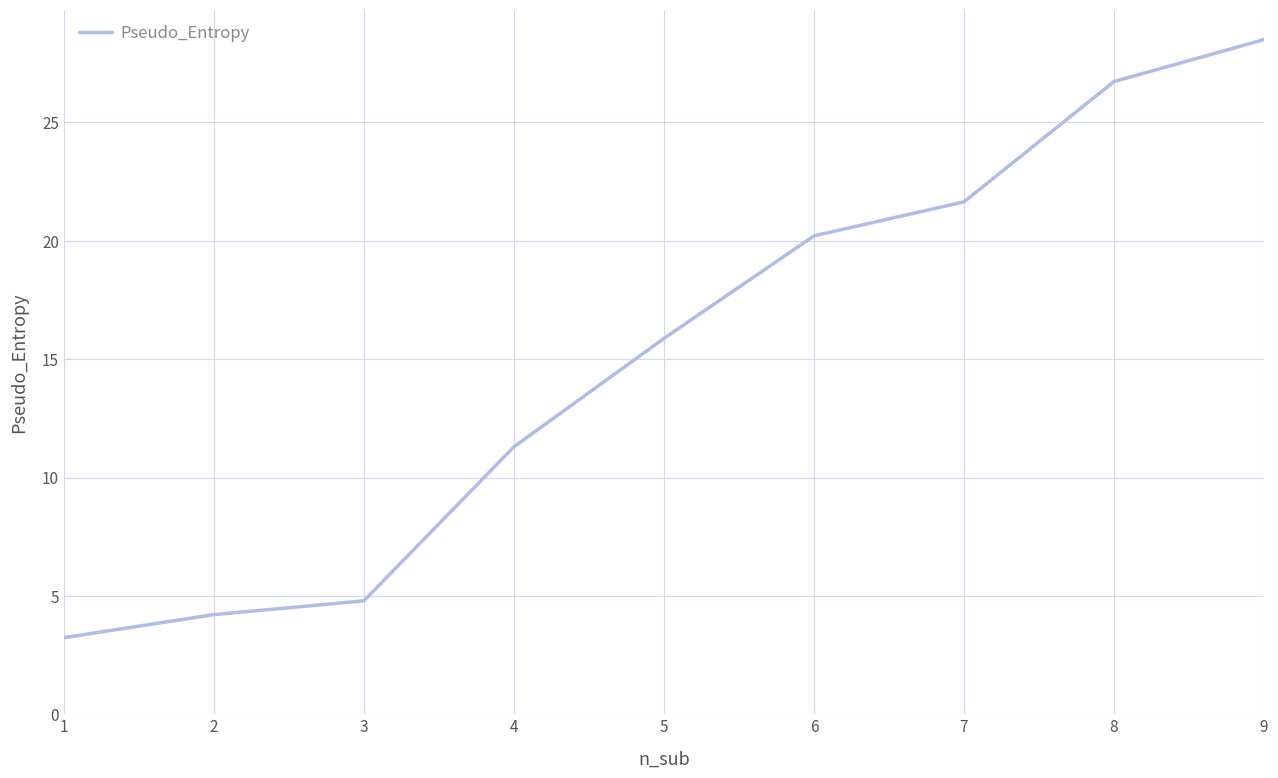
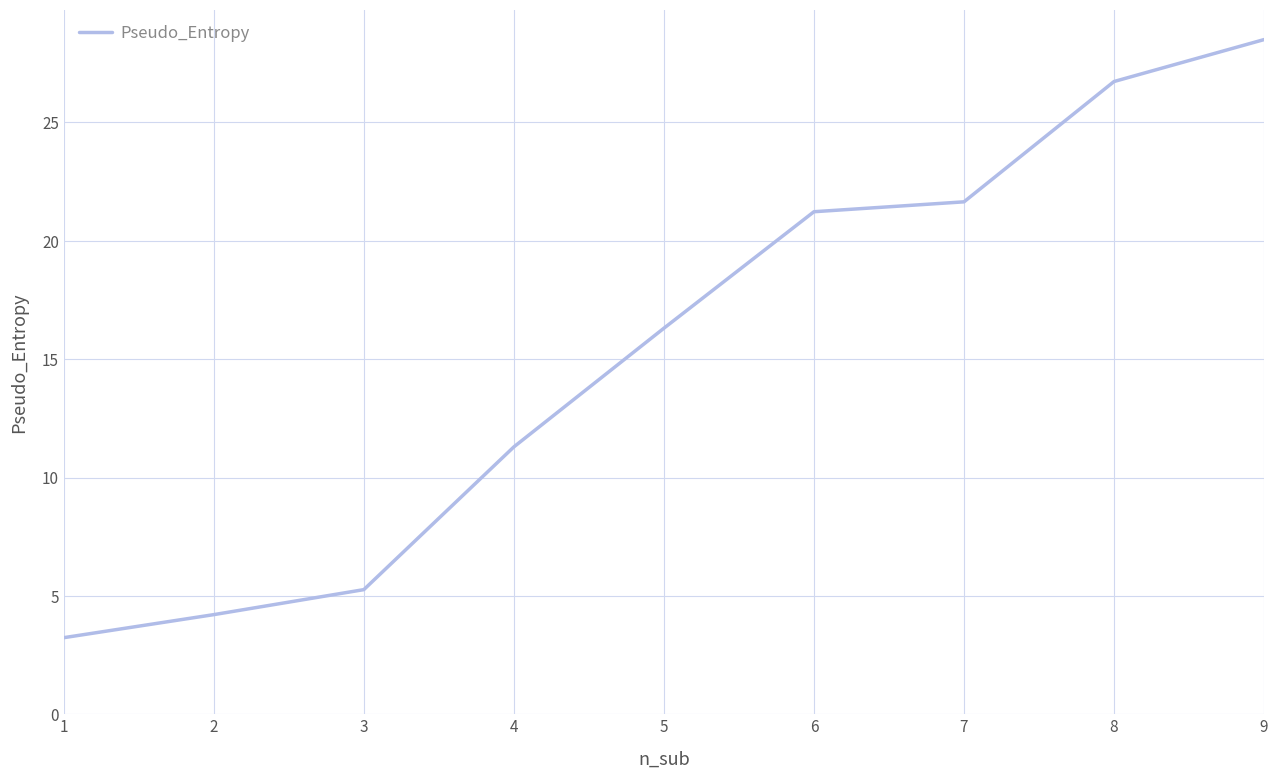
  {
    "1": 3.2,
    "2": 4.2,
-   "3": 4.8,
+   "3": 5.3,
    "4": 11.3,
-   "5": 15.9,
-   "6": 20.2,
+   "5": 16.3,
+   "6": 21.2,
    "7": 21.6,
    "8": 26.7,
    "9": 28.5
  }
